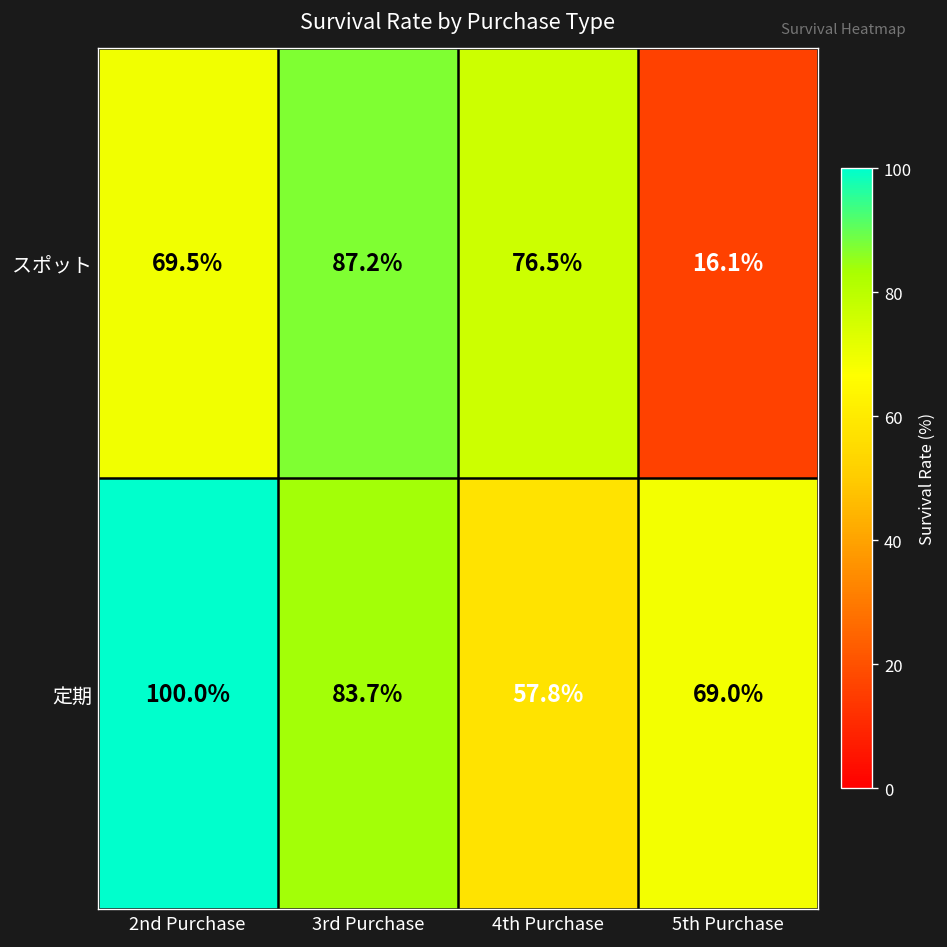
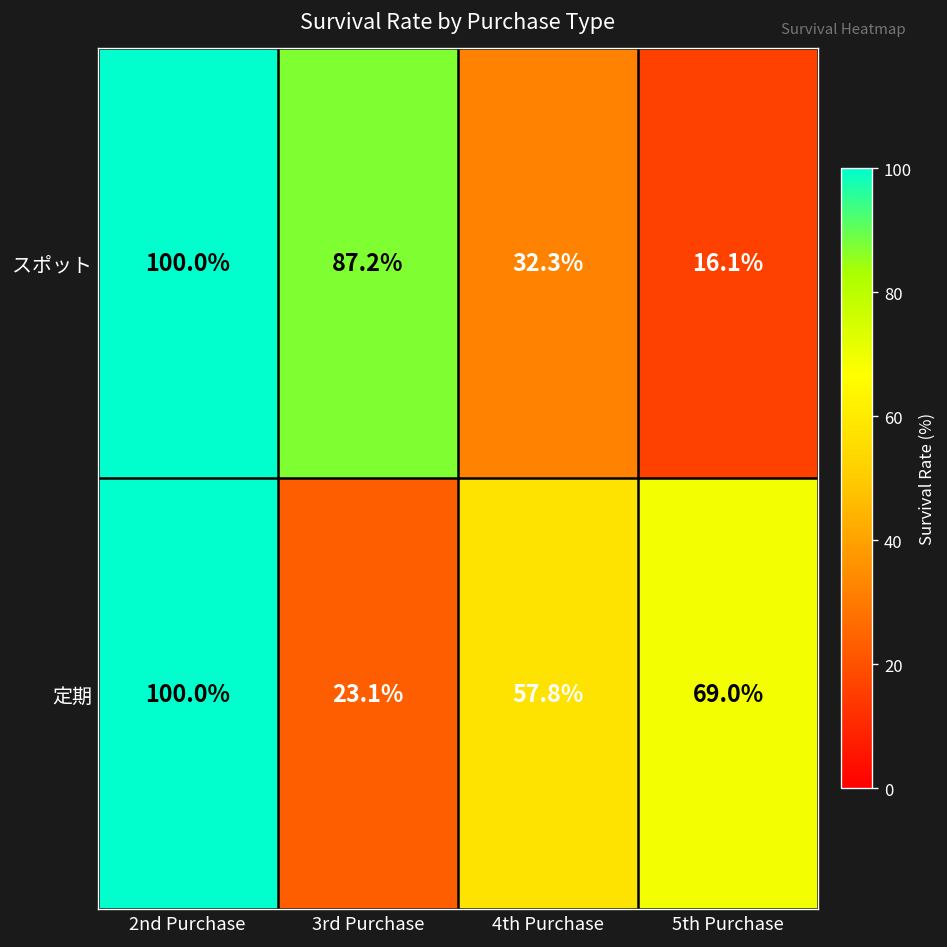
  {
    "スポット": {
-     "2nd Purchase": "69.5%",
+     "2nd Purchase": "100.0%",
      "3rd Purchase": "87.2%",
-     "4th Purchase": "76.5%",
+     "4th Purchase": "32.3%",
      "5th Purchase": "16.1%"
    },
    "定期": {
      "2nd Purchase": "100.0%",
-     "3rd Purchase": "83.7%",
+     "3rd Purchase": "23.1%",
      "4th Purchase": "57.8%",
      "5th Purchase": "69.0%"
    }
  }
